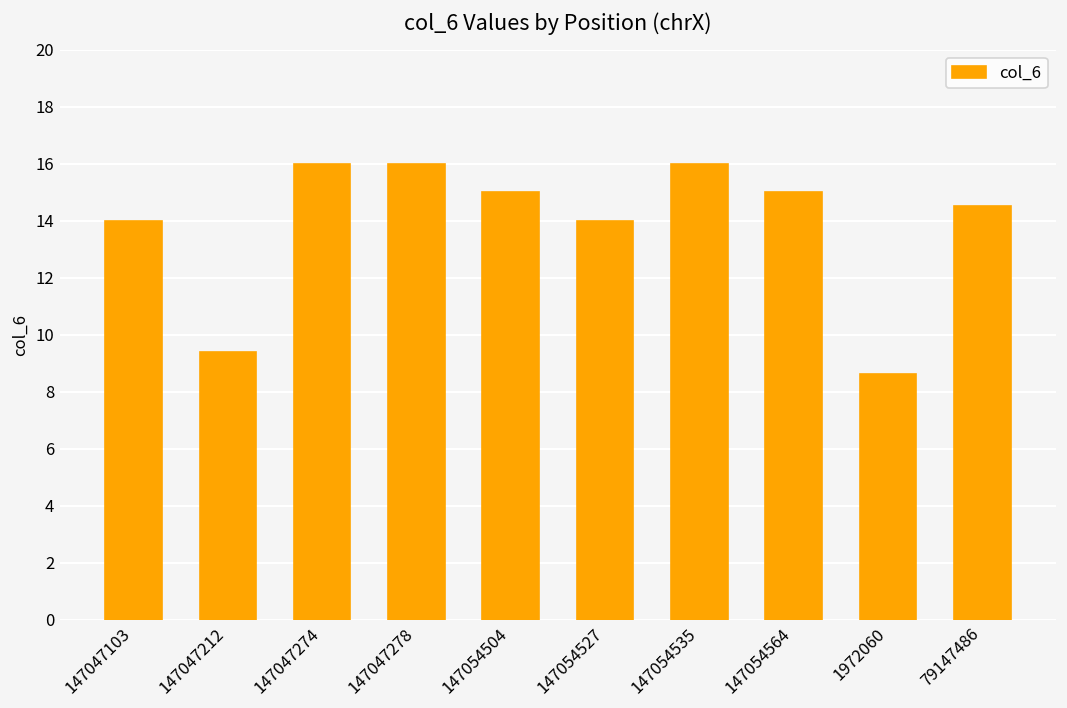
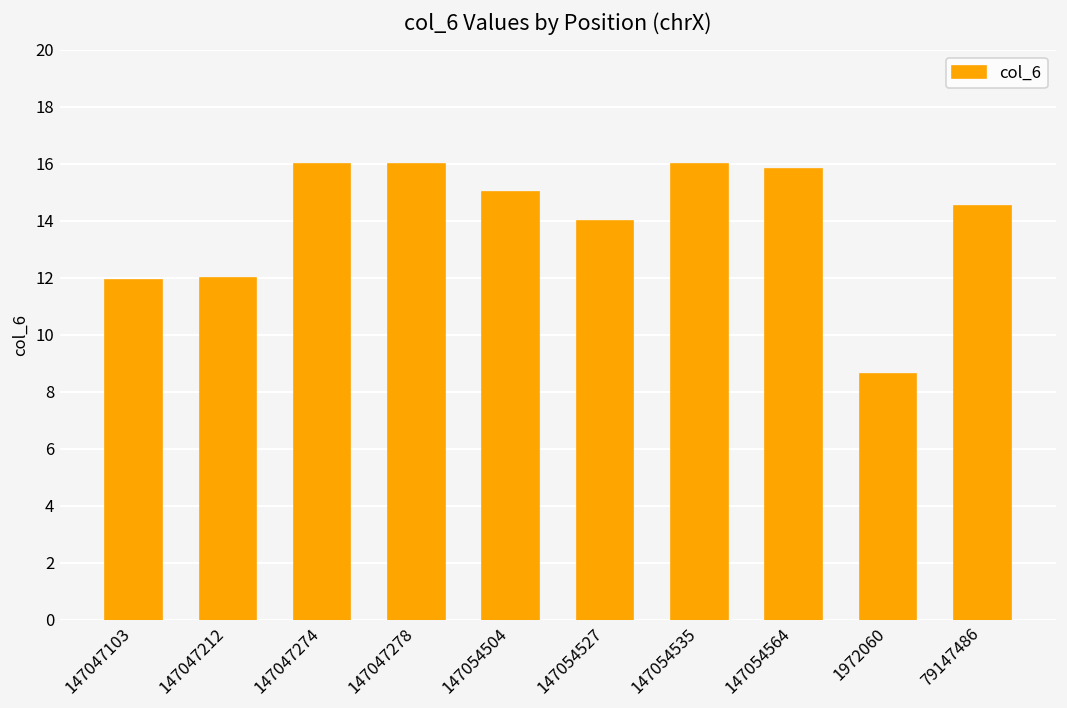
  {
-   "147047103": 14.0,
-   "147047212": 9.4,
+   "147047103": 11.9,
+   "147047212": 12.0,
    "147047274": 16.0,
    "147047278": 16.0,
    "147054504": 15.0,
    "147054527": 14.0,
    "147054535": 16.0,
-   "147054564": 15.0,
+   "147054564": 15.8,
    "1972060": 8.6,
    "79147486": 14.5
  }
